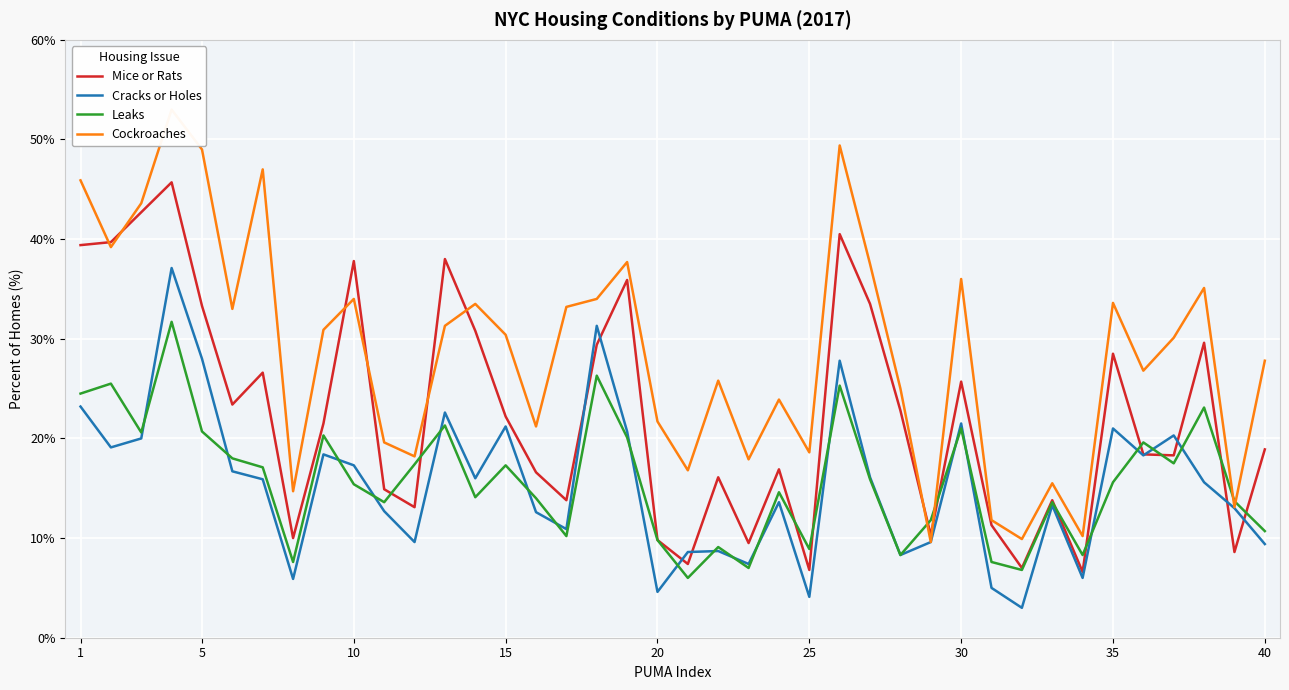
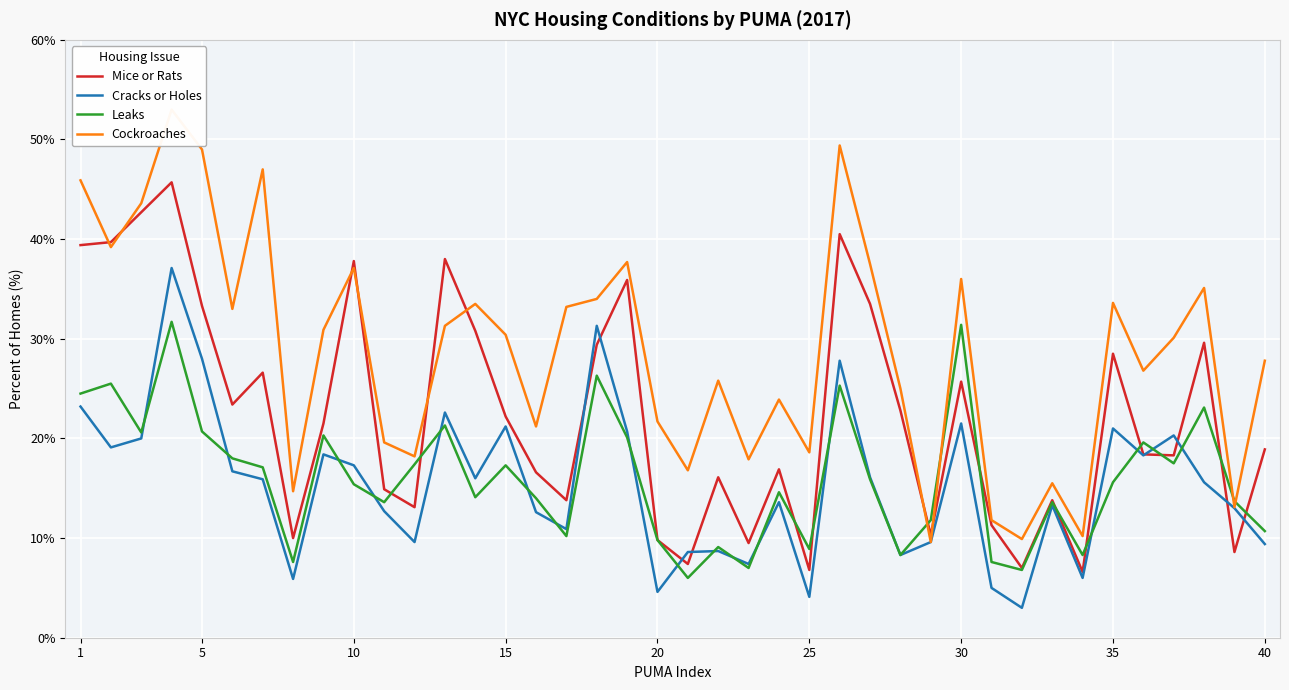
  {
    "Mice or Rats": {
      "1": "39%",
      "5": "33%",
      "10": "38%",
      "15": "22%",
      "25": "7%",
      "30": "26%",
      "35": "29%",
      "40": "19%"
    },
    "Cracks or Holes": {
      "1": "23%",
      "5": "28%",
      "10": "17%",
      "15": "21%",
      "20": "5%",
      "25": "4%",
      "30": "22%",
      "35": "21%",
      "40": "9%"
    },
    "Leaks": {
      "1": "25%",
      "5": "21%",
      "10": "15%",
      "15": "17%",
      "25": "9%",
-     "30": "21%",
+     "30": "31%",
      "35": "16%",
      "40": "11%"
    },
    "Cockroaches": {
      "1": "46%",
      "5": "49%",
-     "10": "34%",
+     "10": "37%",
      "15": "30%",
      "20": "22%",
      "25": "19%",
      "30": "36%",
      "35": "34%",
      "40": "28%"
    }
  }
